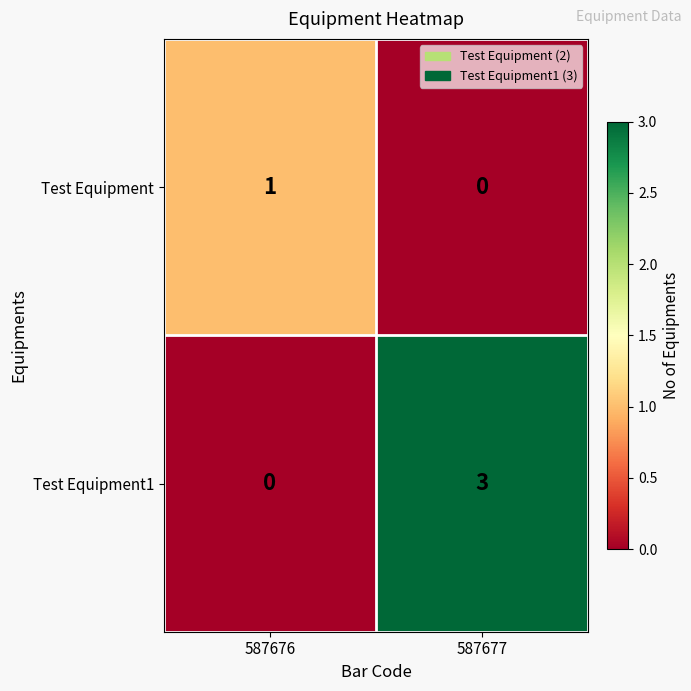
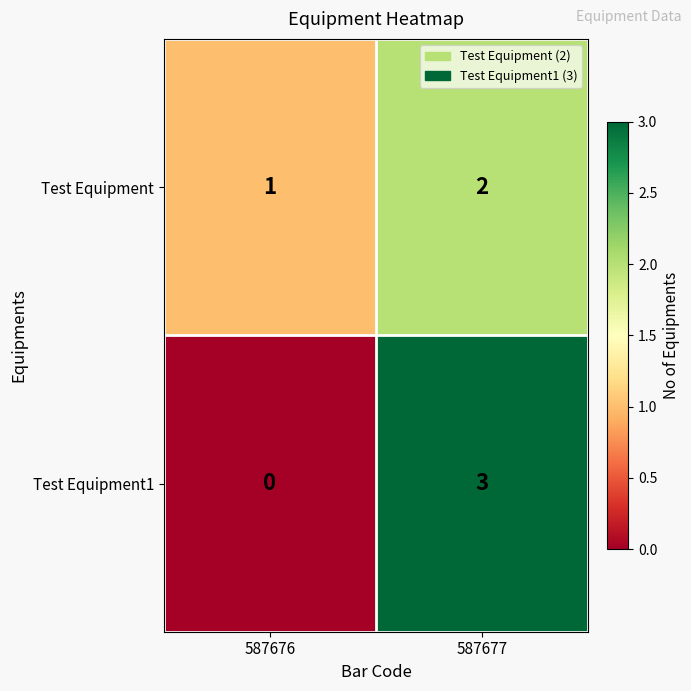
  {
    "Test Equipment": {
      "587676": 1,
-     "587677": 0
+     "587677": 2
    },
    "Test Equipment1": {
      "587676": 0,
      "587677": 3
    }
  }
